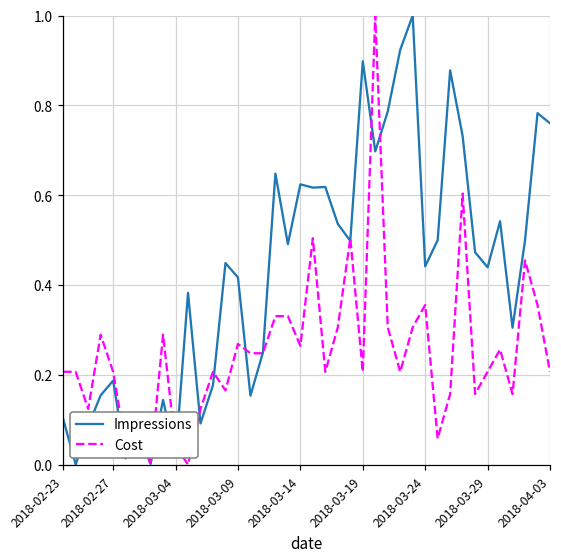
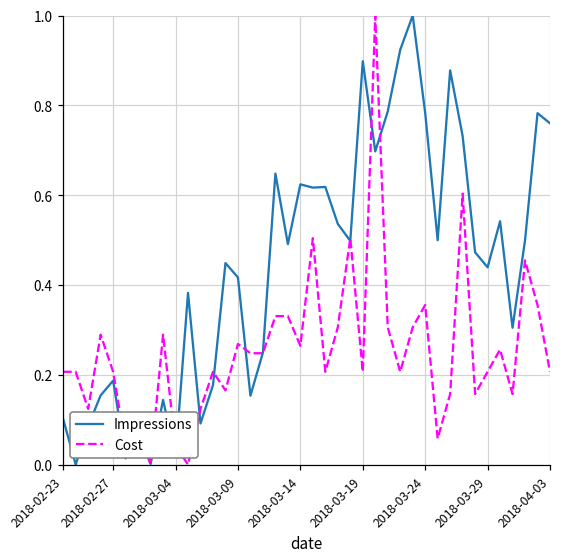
  {
    "Impressions": {
      "2018-02-23": 0.10,
      "2018-02-27": 0.19,
      "2018-03-09": 0.42,
      "2018-03-14": 0.62,
      "2018-03-19": 0.90,
-     "2018-03-24": 0.44,
+     "2018-03-24": 0.78,
      "2018-03-29": 0.44,
      "2018-04-03": 0.76
    },
    "Cost": {
      "2018-02-23": 0.21,
      "2018-02-27": 0.21,
      "2018-03-09": 0.27,
      "2018-03-14": 0.26,
      "2018-03-19": 0.21,
      "2018-03-24": 0.36,
      "2018-03-29": 0.21,
      "2018-04-03": 0.21
    }
  }
